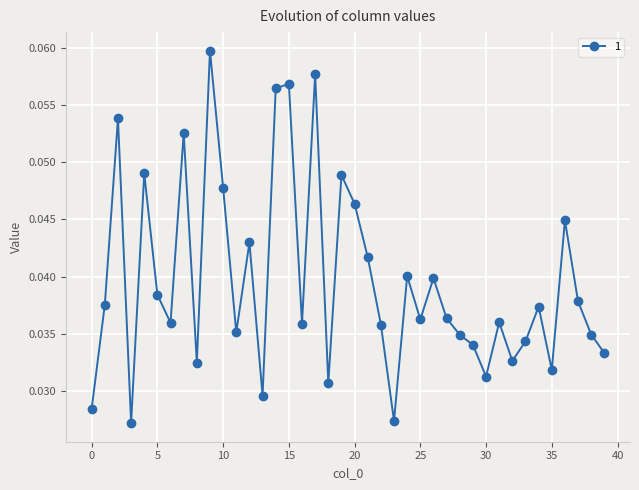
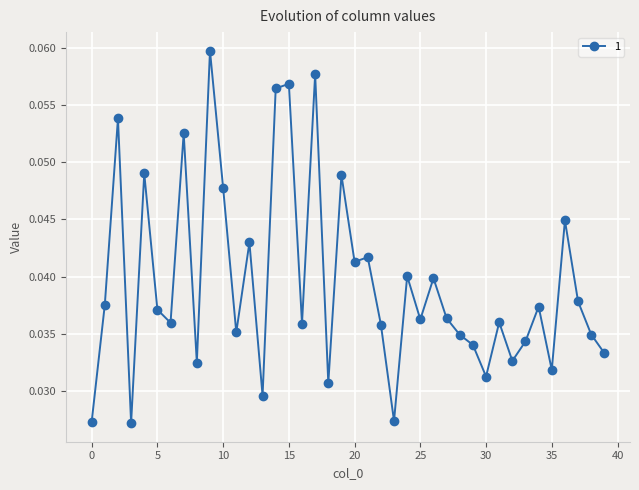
  {
-   "0": 0.0285,
-   "5": 0.0384,
+   "0": 0.0273,
+   "5": 0.0371,
    "10": 0.0478,
    "15": 0.0568,
-   "20": 0.0464,
+   "20": 0.0413,
    "25": 0.0363,
    "30": 0.0313,
    "35": 0.0319
  }
